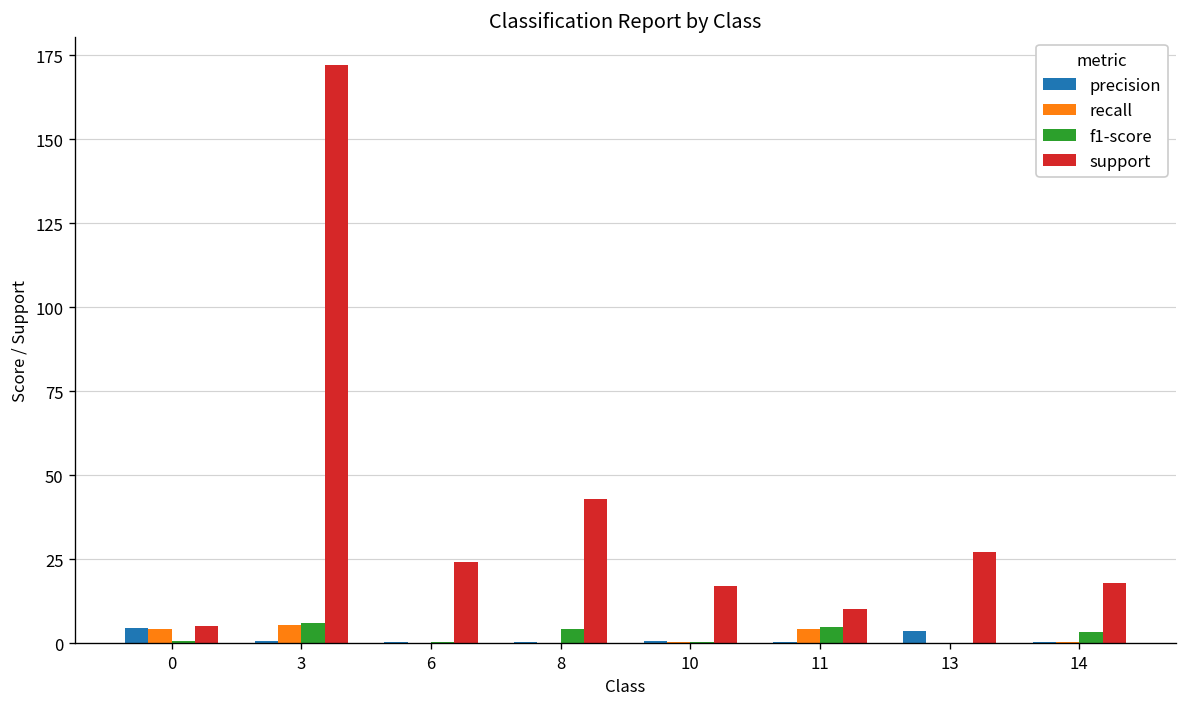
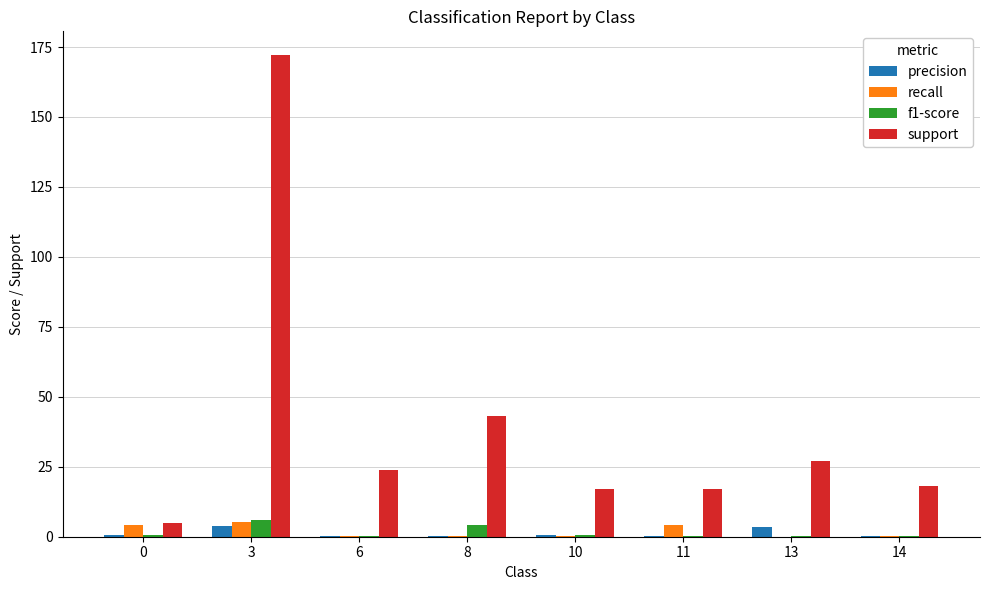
  {
    "precision": {
-     "0": 5,
-     "3": 0,
+     "0": 0,
+     "3": 4,
      "13": 4
    },
    "recall": {
      "0": 4,
      "3": 5,
      "11": 4
    },
    "f1-score": {
      "3": 6,
      "8": 4,
-     "11": 5,
-     "14": 3
+     "11": 0,
+     "14": 0
    },
    "support": {
      "0": 5,
      "3": 172,
      "6": 24,
      "8": 43,
      "10": 17,
-     "11": 10,
+     "11": 17,
      "13": 27,
      "14": 18
    }
  }
